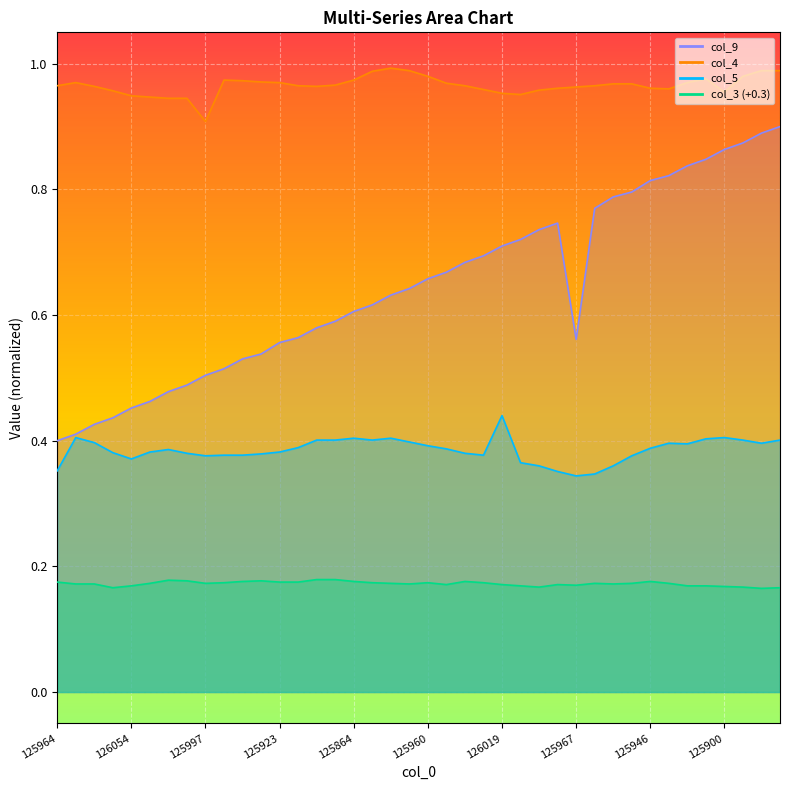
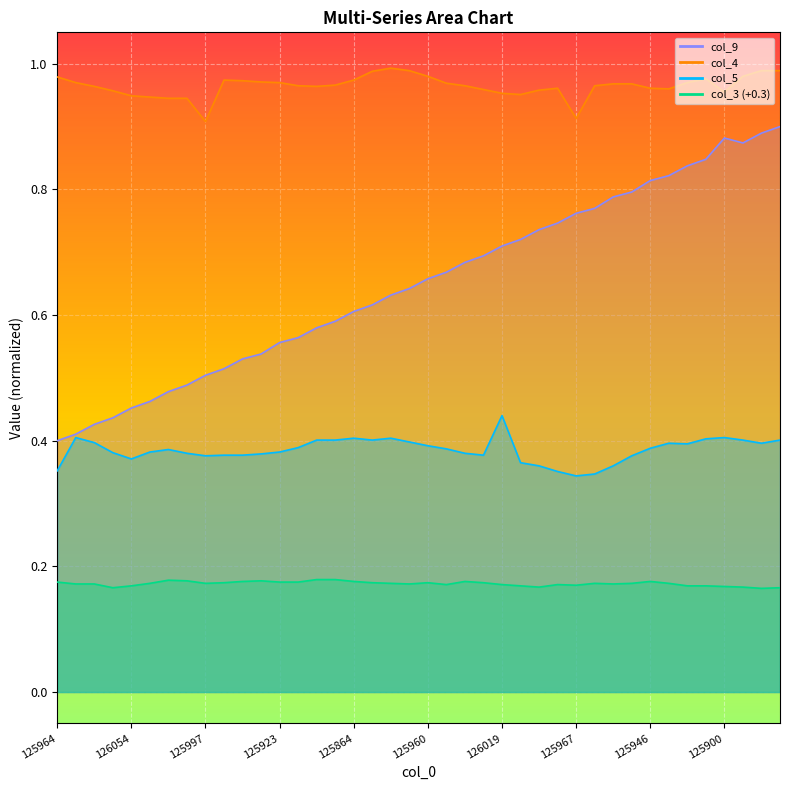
  {
    "col_9": {
      "125964": 0.40,
      "126054": 0.45,
      "125997": 0.50,
      "125923": 0.56,
      "125864": 0.61,
      "125960": 0.66,
      "126019": 0.71,
-     "125967": 0.56,
+     "125967": 0.76,
      "125946": 0.81,
-     "125900": 0.86
+     "125900": 0.88
    },
    "col_4": {
-     "125964": 0.97,
+     "125964": 0.98,
      "126054": 0.95,
      "125997": 0.91,
      "125923": 0.97,
      "125864": 0.97,
      "125960": 0.98,
      "126019": 0.95,
-     "125967": 0.96,
+     "125967": 0.91,
      "125946": 0.96
    },
    "col_5": {
      "125964": 0.35,
      "126054": 0.37,
      "125997": 0.38,
      "125923": 0.38,
      "125864": 0.40,
      "125960": 0.39,
      "126019": 0.44,
      "125967": 0.34,
      "125946": 0.39,
      "125900": 0.41
    },
    "col_3 (+0.3)": {
      "125964": 0.18,
      "126054": 0.17,
      "125997": 0.17,
      "125923": 0.18,
      "125864": 0.18,
      "125960": 0.17,
      "126019": 0.17,
      "125967": 0.17,
      "125946": 0.18,
      "125900": 0.17
    }
  }
